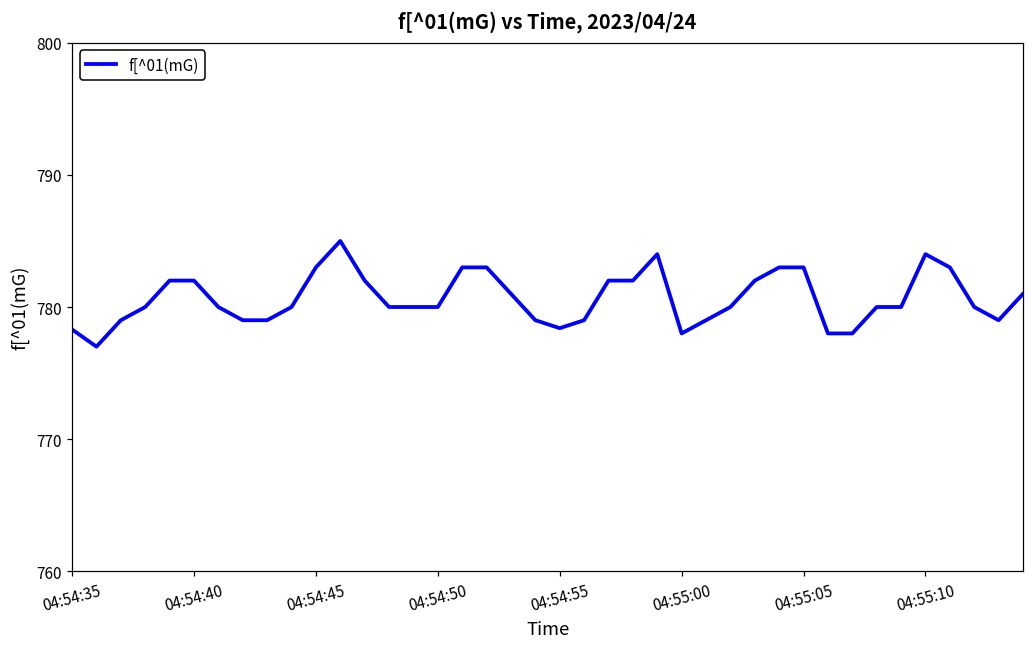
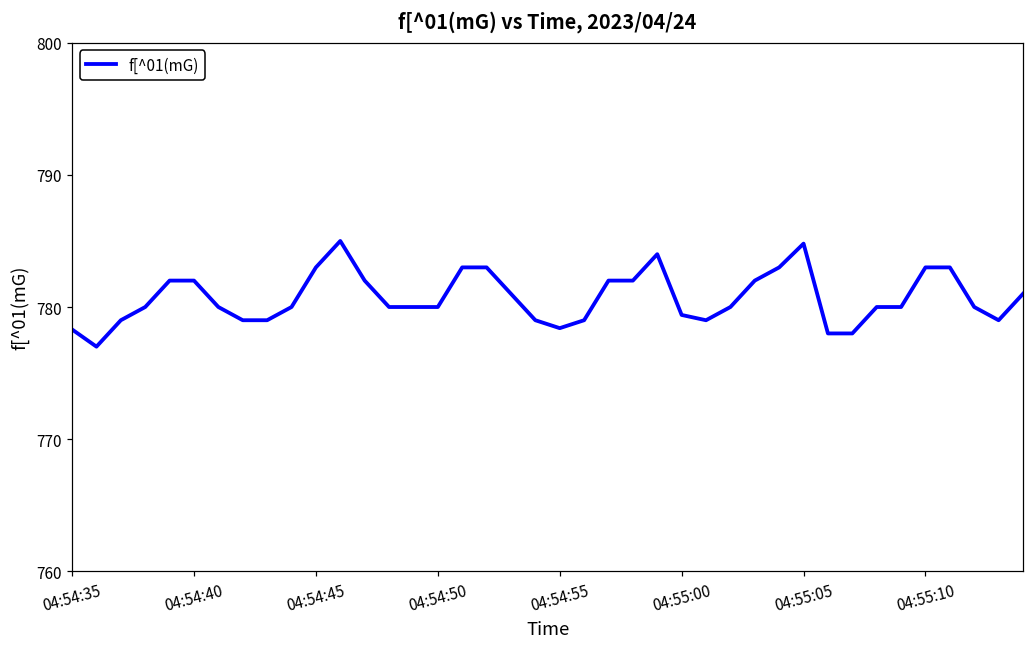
  {
    "04:54:35": 778.3,
    "04:54:40": 782.0,
    "04:54:45": 783.0,
    "04:54:50": 780.0,
    "04:54:55": 778.4,
-   "04:55:00": 778.0,
-   "04:55:05": 783.0,
-   "04:55:10": 784
+   "04:55:00": 779.4,
+   "04:55:05": 784.8,
+   "04:55:10": 783
  }
